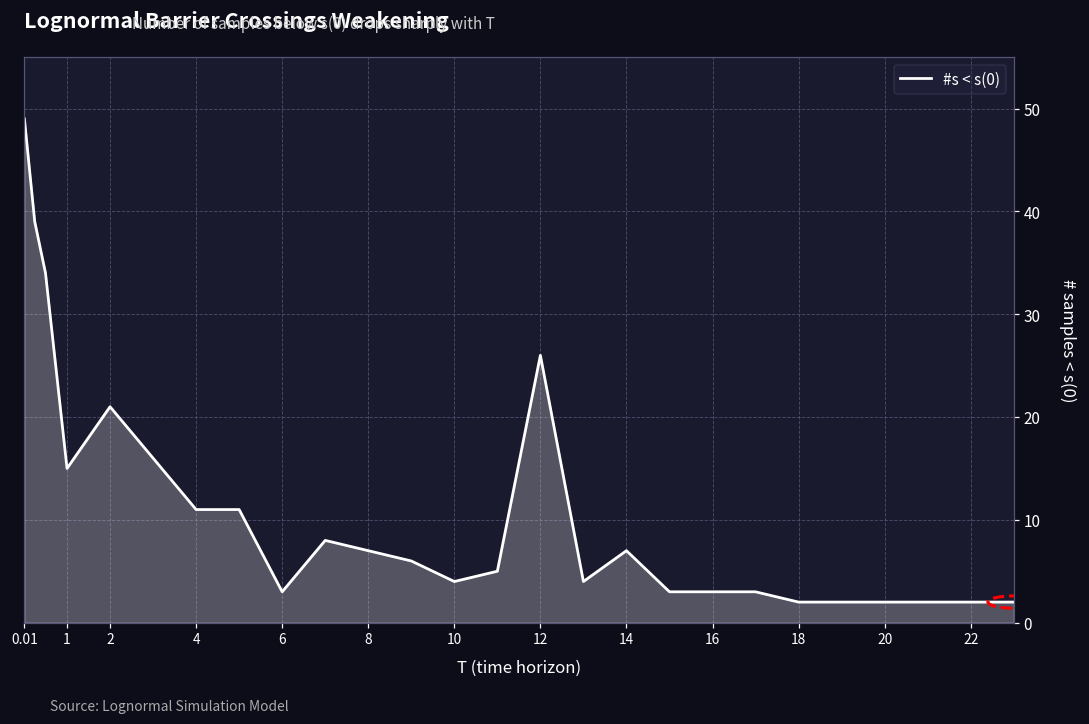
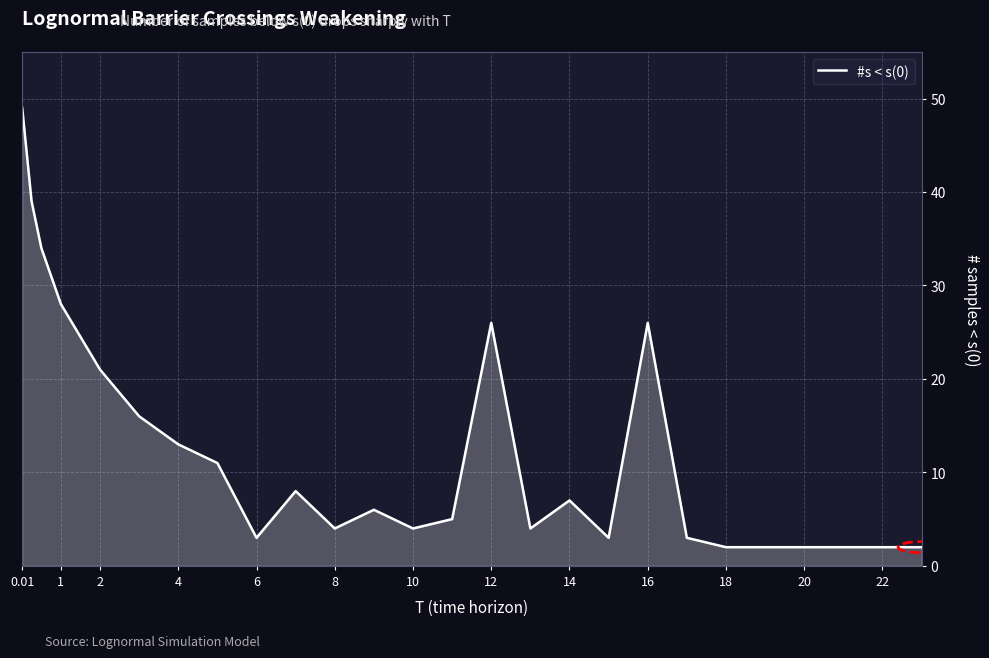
  {
    "0.01": 49,
-   "1": 15,
+   "1": 28,
    "2": 21,
-   "4": 11,
+   "4": 13,
    "6": 3,
-   "8": 7,
+   "8": 4,
    "10": 4,
    "12": 26,
    "14": 7,
-   "16": 3,
+   "16": 26,
    "18": 2,
    "20": 2,
    "22": 2
  }
